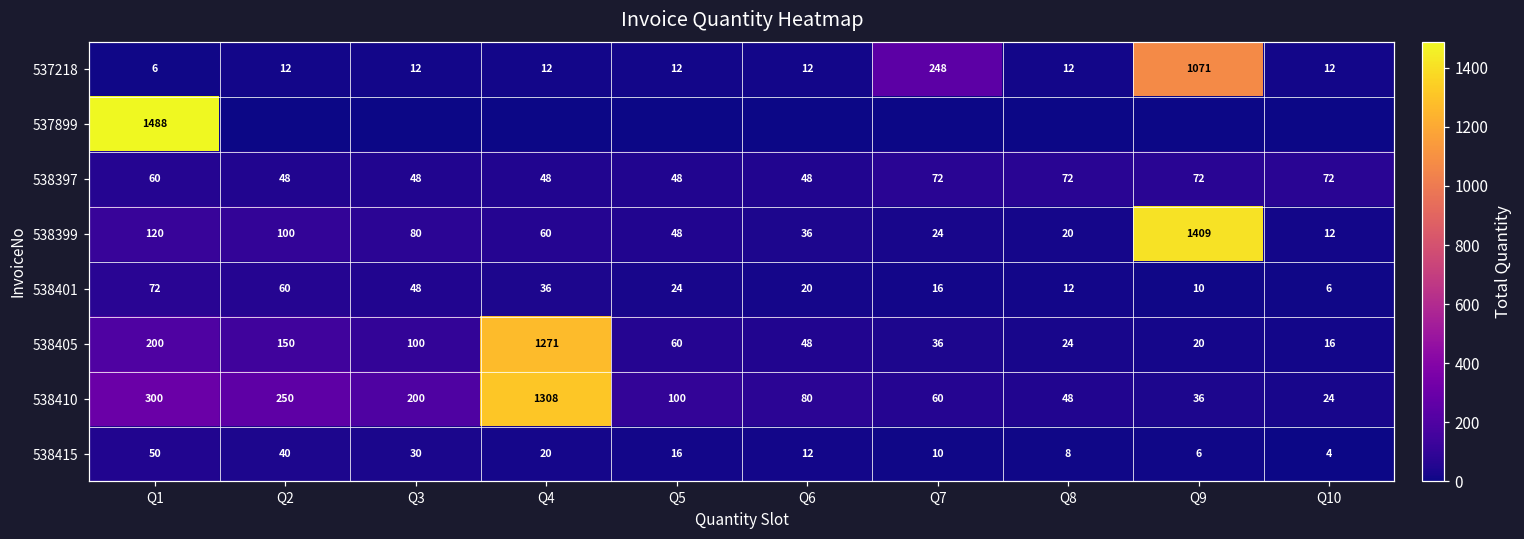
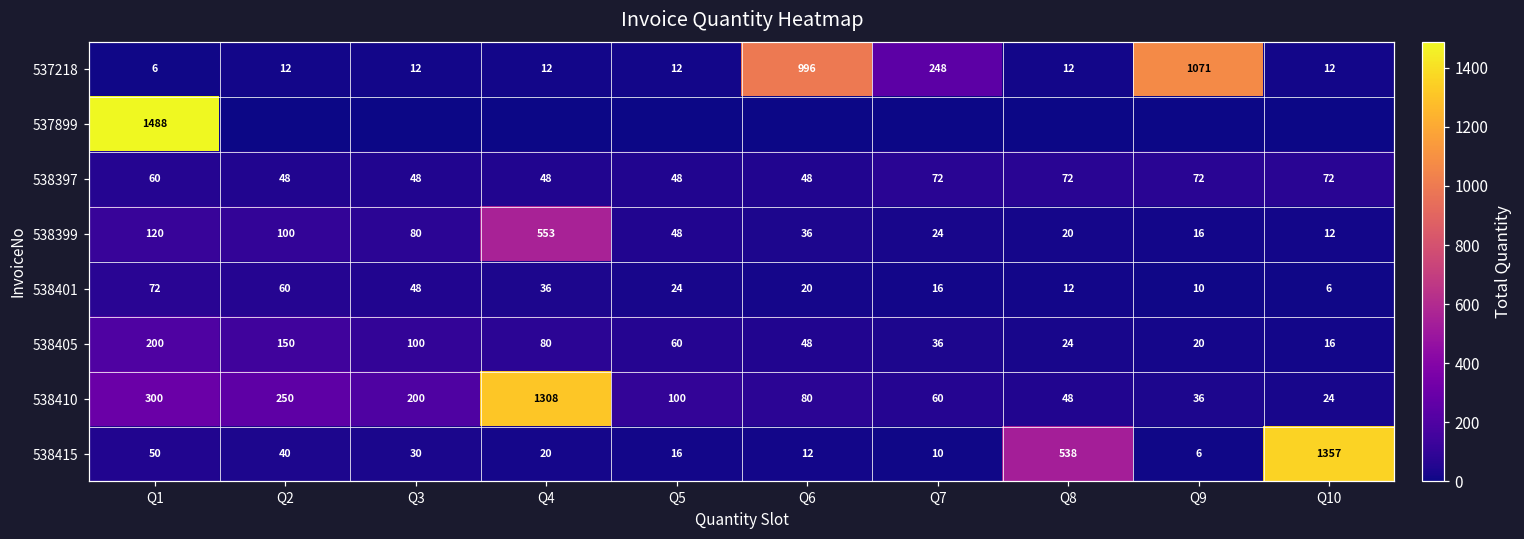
  {
    "537218": {
      "Q1": 6,
      "Q2": 12,
      "Q3": 12,
      "Q4": 12,
      "Q5": 12,
-     "Q6": 12,
+     "Q6": 996,
      "Q7": 248,
      "Q8": 12,
      "Q9": 1071,
      "Q10": 12
    },
    "537899": {
      "Q1": 1488
    },
    "538397": {
      "Q1": 60,
      "Q2": 48,
      "Q3": 48,
      "Q4": 48,
      "Q5": 48,
      "Q6": 48,
      "Q7": 72,
      "Q8": 72,
      "Q9": 72,
      "Q10": 72
    },
    "538399": {
      "Q1": 120,
      "Q2": 100,
      "Q3": 80,
-     "Q4": 60,
+     "Q4": 553,
      "Q5": 48,
      "Q6": 36,
      "Q7": 24,
      "Q8": 20,
-     "Q9": 1409,
+     "Q9": 16,
      "Q10": 12
    },
    "538401": {
      "Q1": 72,
      "Q2": 60,
      "Q3": 48,
      "Q4": 36,
      "Q5": 24,
      "Q6": 20,
      "Q7": 16,
      "Q8": 12,
      "Q9": 10,
      "Q10": 6
    },
    "538405": {
      "Q1": 200,
      "Q2": 150,
      "Q3": 100,
-     "Q4": 1271,
+     "Q4": 80,
      "Q5": 60,
      "Q6": 48,
      "Q7": 36,
      "Q8": 24,
      "Q9": 20,
      "Q10": 16
    },
    "538410": {
      "Q1": 300,
      "Q2": 250,
      "Q3": 200,
      "Q4": 1308,
      "Q5": 100,
      "Q6": 80,
      "Q7": 60,
      "Q8": 48,
      "Q9": 36,
      "Q10": 24
    },
    "538415": {
      "Q1": 50,
      "Q2": 40,
      "Q3": 30,
      "Q4": 20,
      "Q5": 16,
      "Q6": 12,
      "Q7": 10,
-     "Q8": 8,
+     "Q8": 538,
      "Q9": 6,
-     "Q10": 4
+     "Q10": 1357
    }
  }
